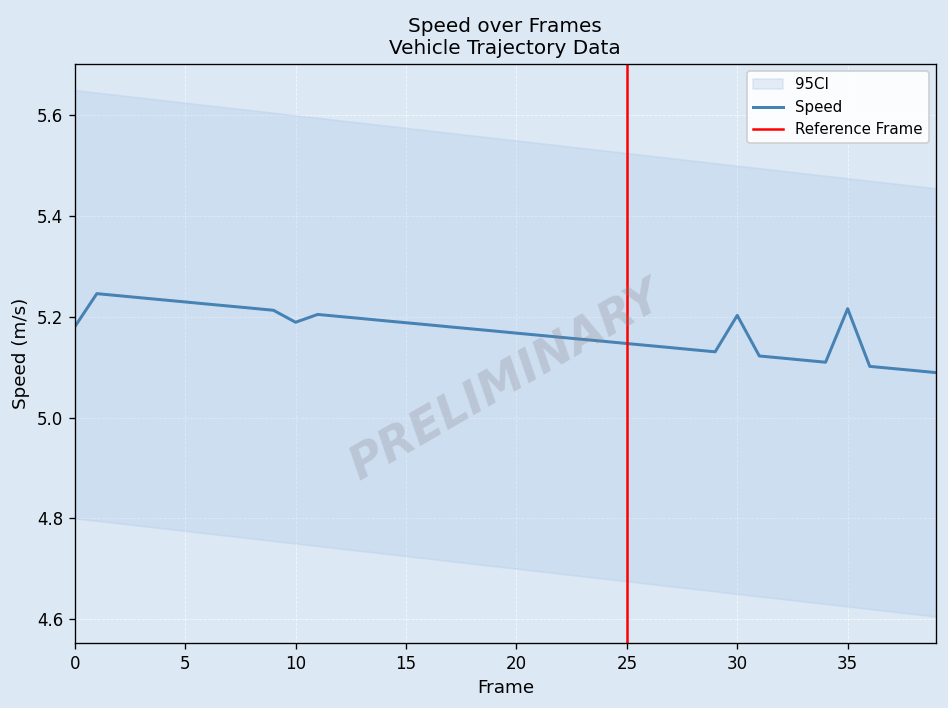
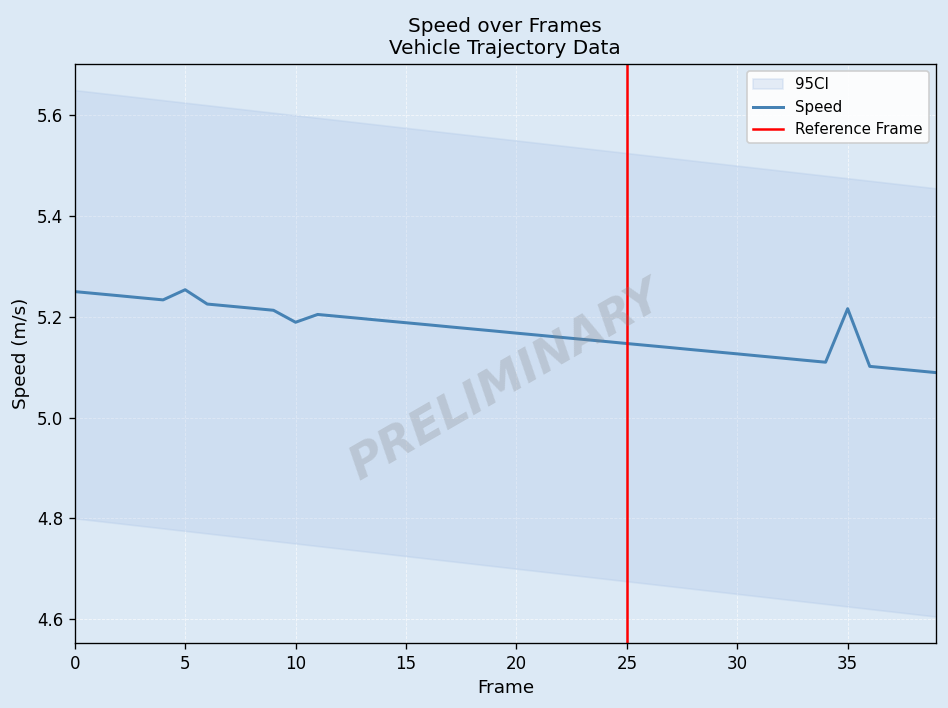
  {
    "Speed": {
-     "0": 5.18,
-     "5": 5.23,
+     "0": 5.25,
+     "5": 5.25,
      "10": 5.19,
      "15": 5.19,
      "20": 5.17,
      "25": 5.15,
-     "30": 5.20,
+     "30": 5.13,
      "35": 5.22
    }
  }
